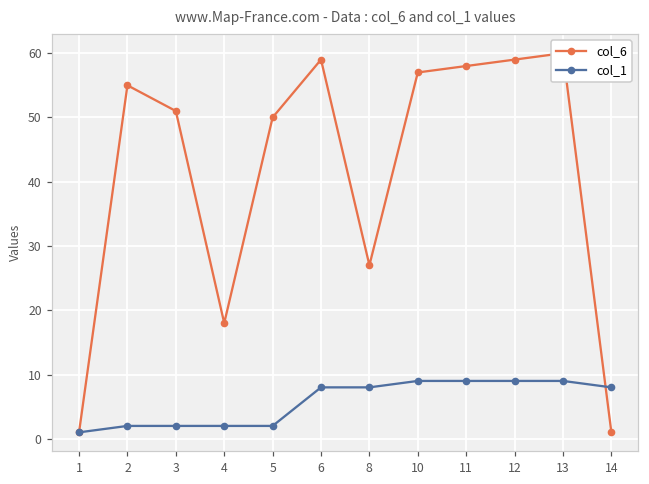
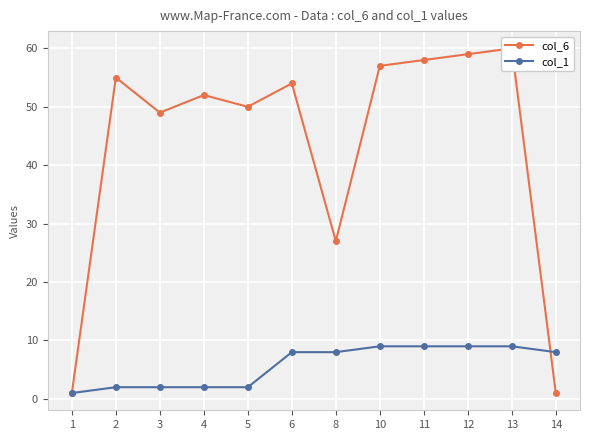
  {
    "col_6": {
      "2": 55,
-     "3": 51,
-     "4": 18,
+     "3": 49,
+     "4": 52,
      "5": 50,
-     "6": 59,
+     "6": 54,
      "8": 27,
      "10": 57,
      "11": 58,
      "12": 59,
      "14": 1
    }
  }
